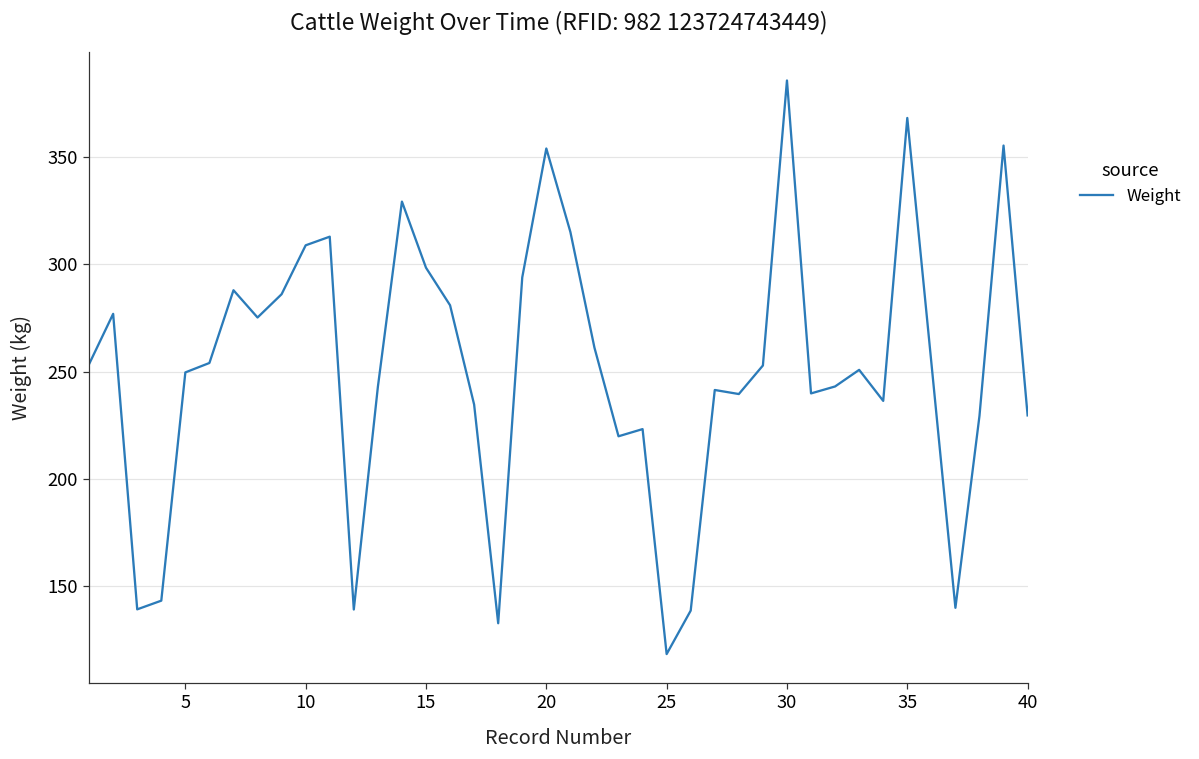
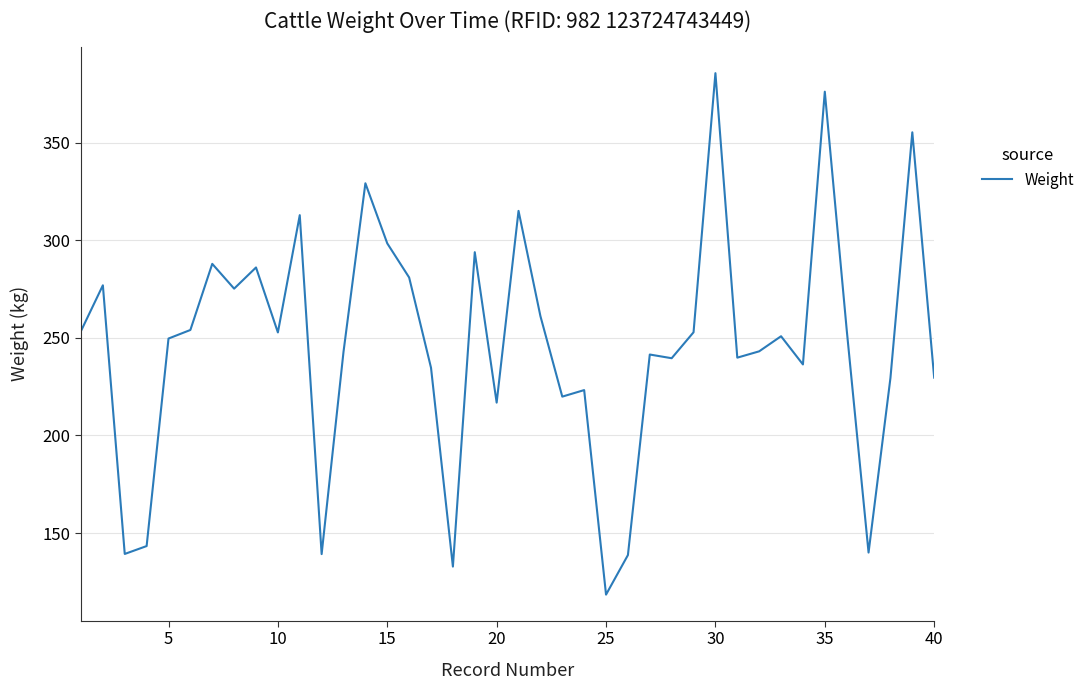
  {
    "5": 250,
-   "10": 309,
+   "10": 253,
    "15": 298,
-   "20": 354,
+   "20": 217,
    "25": 118,
    "30": 386,
-   "35": 368,
+   "35": 376,
    "40": 230
  }
